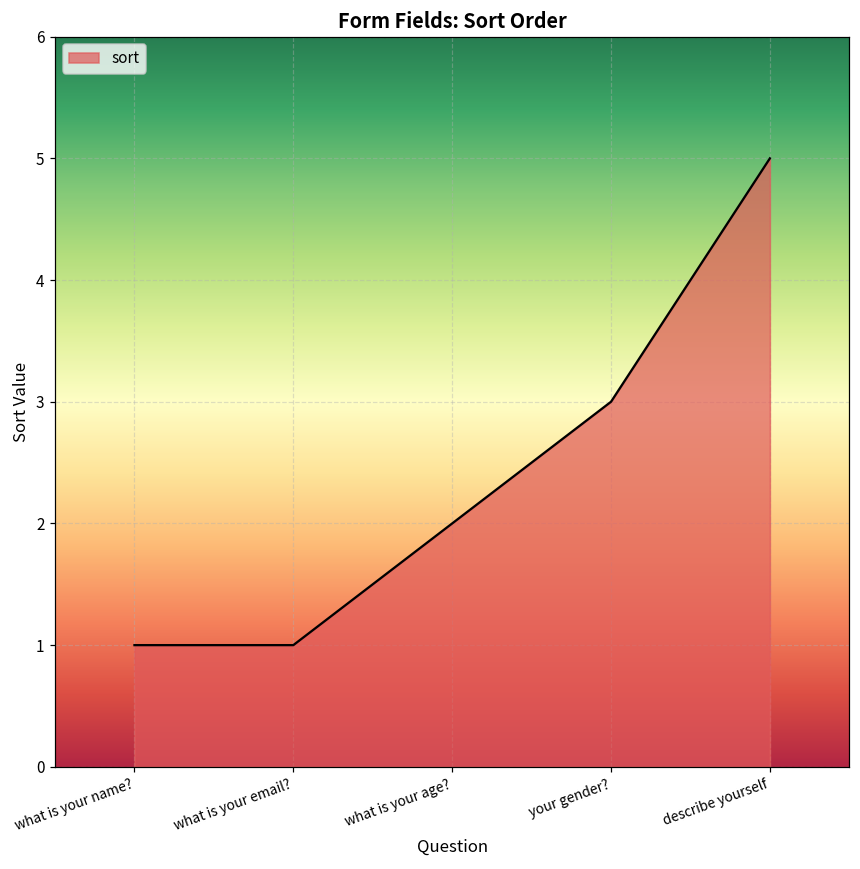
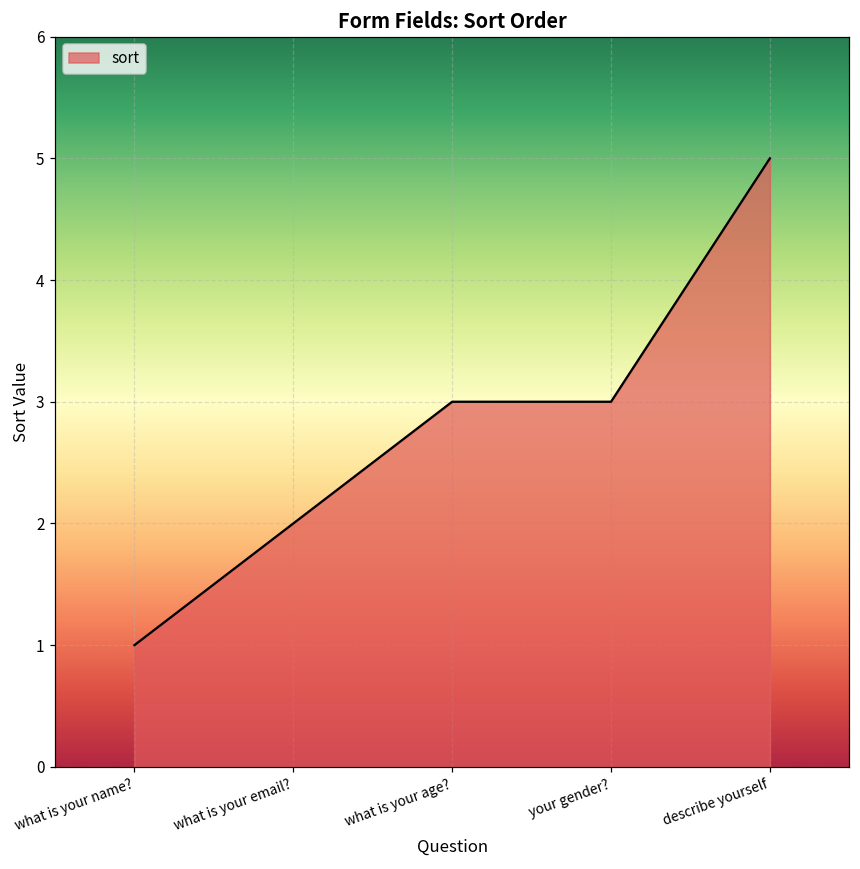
  {
    "what is your name?": 1,
-   "what is your email?": 1,
-   "what is your age?": 2,
+   "what is your email?": 2,
+   "what is your age?": 3,
    "your gender?": 3,
    "describe yourself": 5
  }
